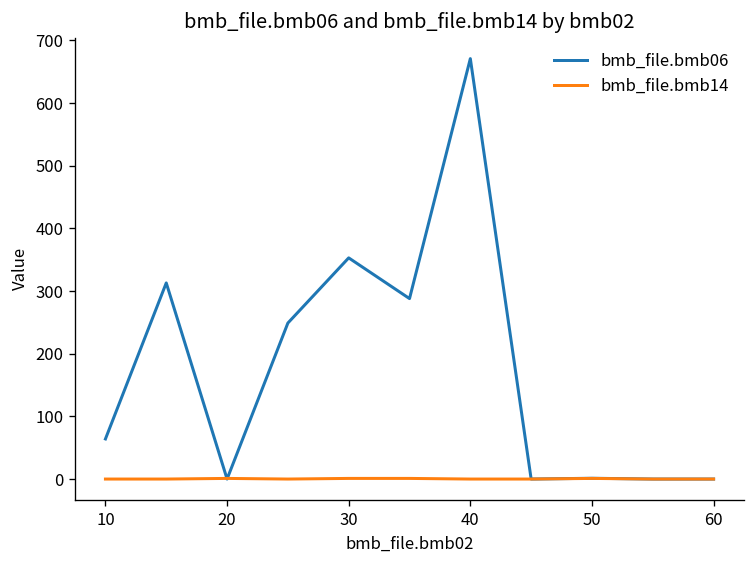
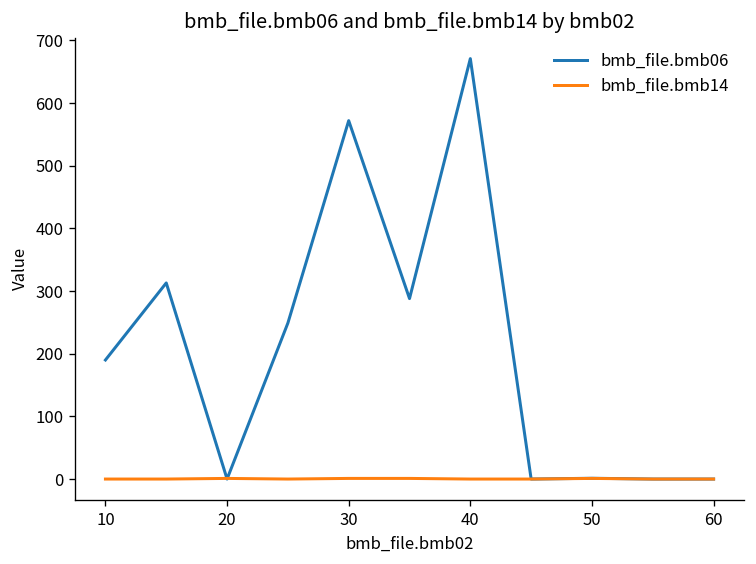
  {
    "bmb_file.bmb06": {
-     "10": 60,
-     "30": 350,
+     "10": 190,
+     "30": 570,
      "40": 670
    },
    "bmb_file.bmb14": {
      "10": 0,
      "30": 0,
      "40": 0
    }
  }
